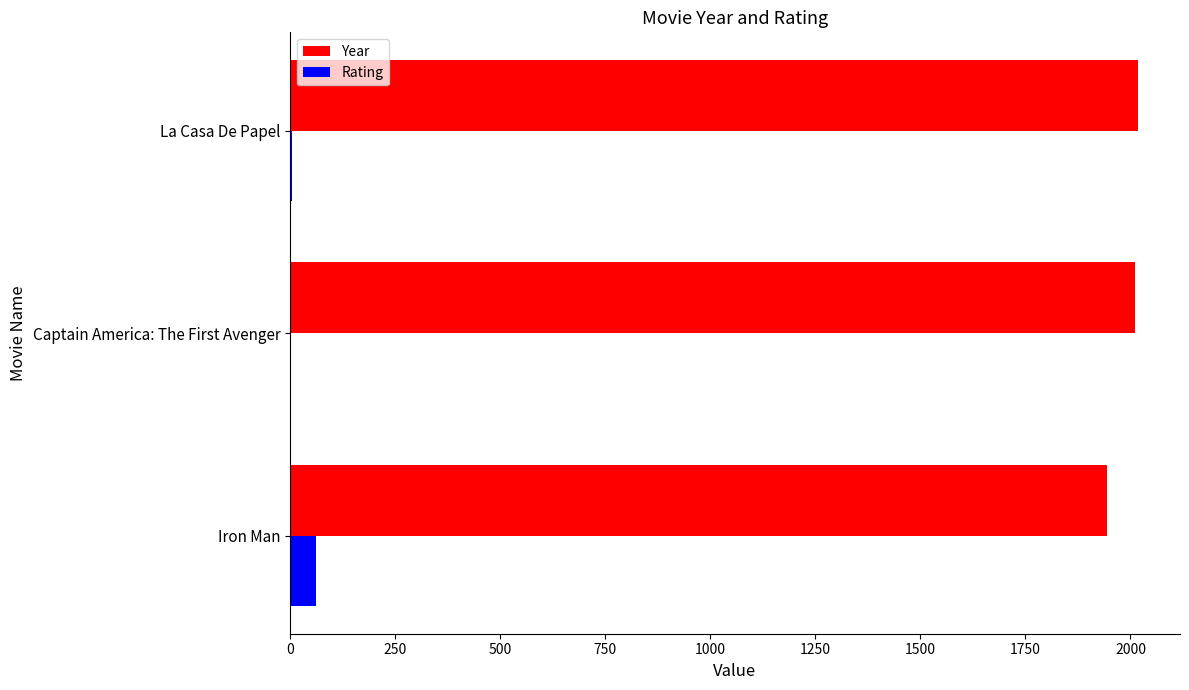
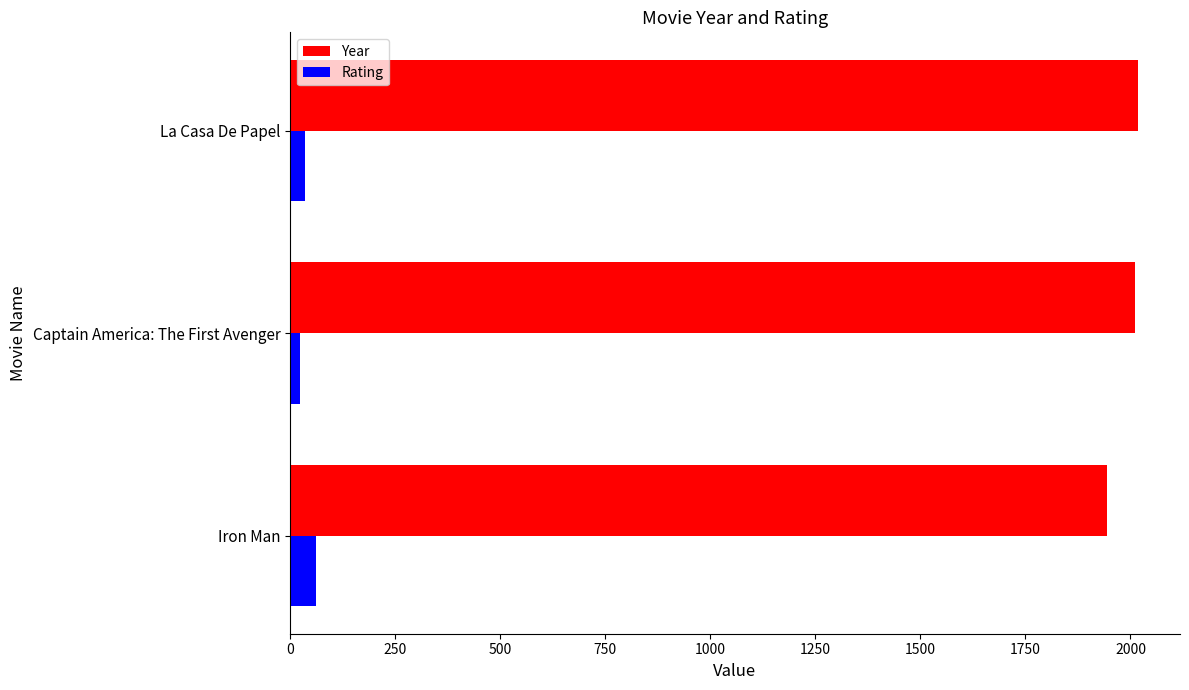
  {
    "Year": {
      "La Casa De Papel": 2020,
      "Captain America: The First Avenger": 2010,
      "Iron Man": 1940
    },
    "Rating": {
-     "La Casa De Papel": 0,
-     "Captain America: The First Avenger": 0,
+     "La Casa De Papel": 40,
+     "Captain America: The First Avenger": 20,
      "Iron Man": 60
    }
  }
